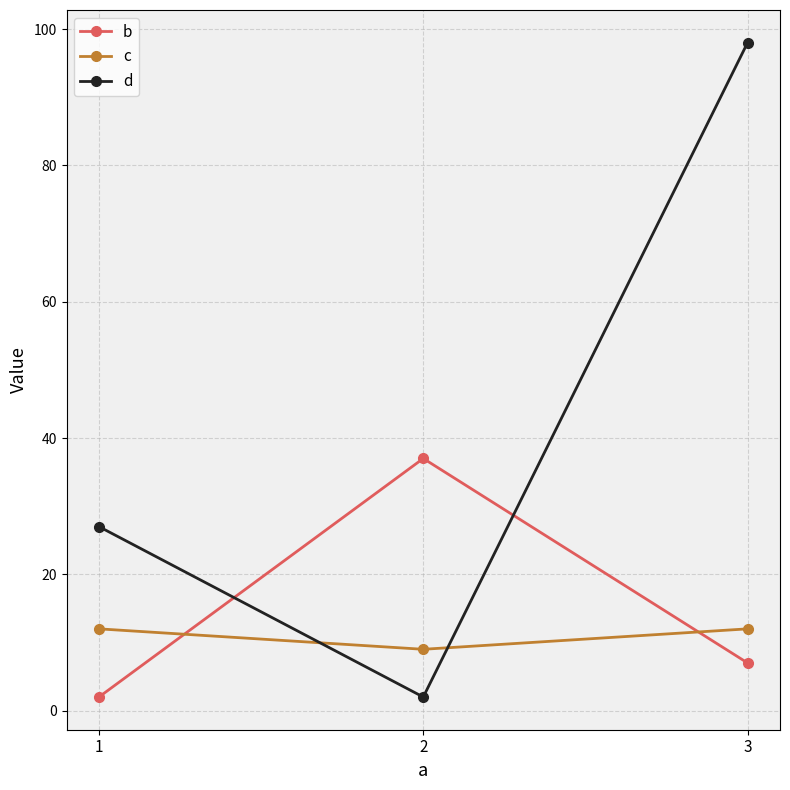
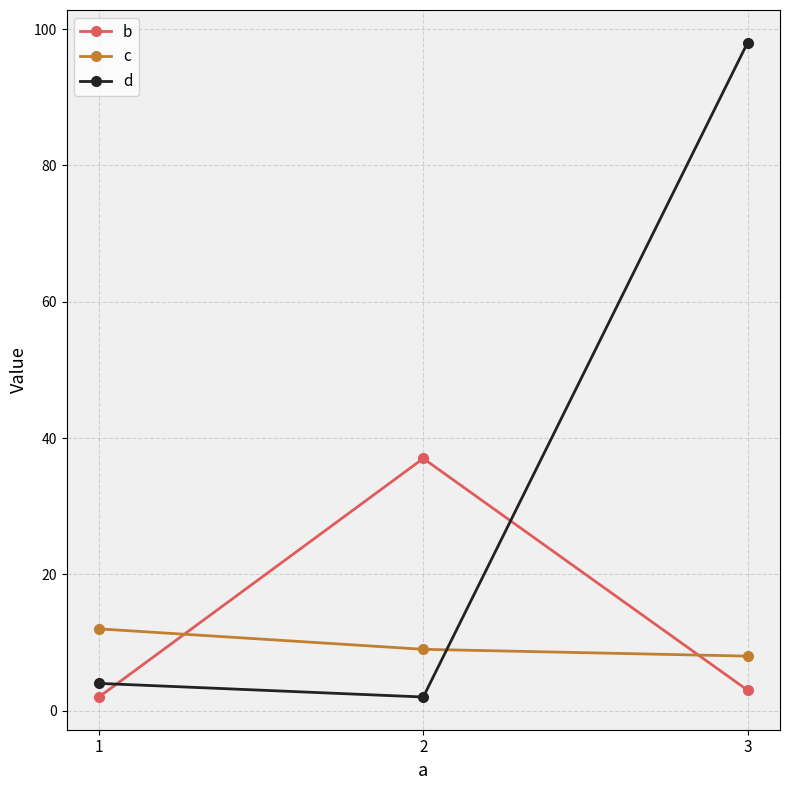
  {
    "b": {
      "1": 2,
      "2": 37,
-     "3": 7
+     "3": 3
    },
    "c": {
      "1": 12,
      "2": 9,
-     "3": 12
+     "3": 8
    },
    "d": {
-     "1": 27,
+     "1": 4,
      "2": 2,
      "3": 98
    }
  }
